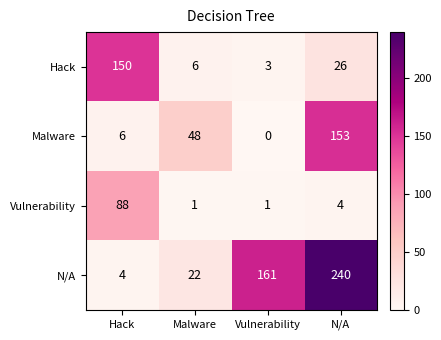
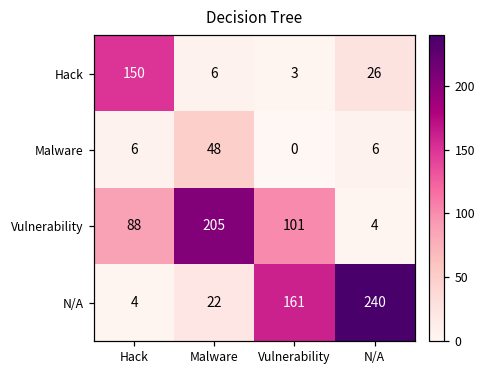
  {
    "Hack": {
      "Hack": 150,
      "Malware": 6,
      "Vulnerability": 3,
      "N/A": 26
    },
    "Malware": {
      "Hack": 6,
      "Malware": 48,
      "Vulnerability": 0,
-     "N/A": 153
+     "N/A": 6
    },
    "Vulnerability": {
      "Hack": 88,
-     "Malware": 1,
-     "Vulnerability": 1,
+     "Malware": 205,
+     "Vulnerability": 101,
      "N/A": 4
    },
    "N/A": {
      "Hack": 4,
      "Malware": 22,
      "Vulnerability": 161,
      "N/A": 240
    }
  }
